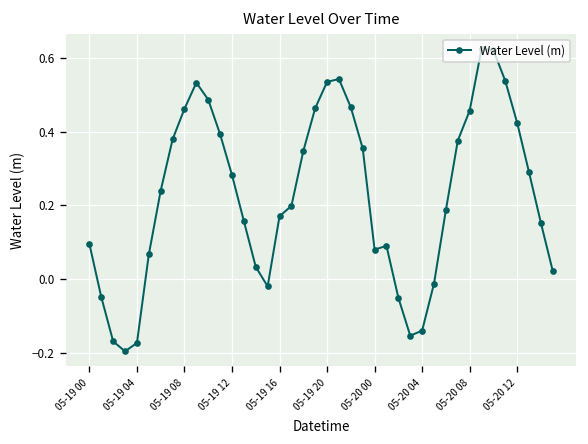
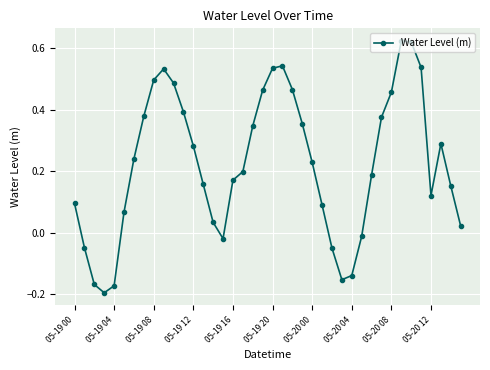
  {
    "05-19 00": 0.10,
    "05-19 04": -0.17,
-   "05-19 08": 0.46,
+   "05-19 08": 0.50,
    "05-19 12": 0.28,
    "05-19 16": 0.17,
    "05-19 20": 0.53,
-   "05-20 00": 0.08,
+   "05-20 00": 0.23,
    "05-20 04": -0.14,
    "05-20 08": 0.46,
-   "05-20 12": 0.42
+   "05-20 12": 0.12
  }
